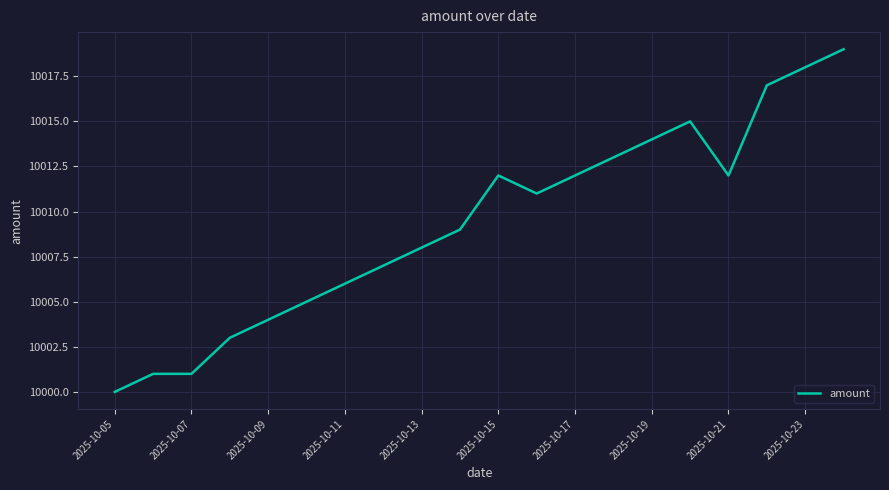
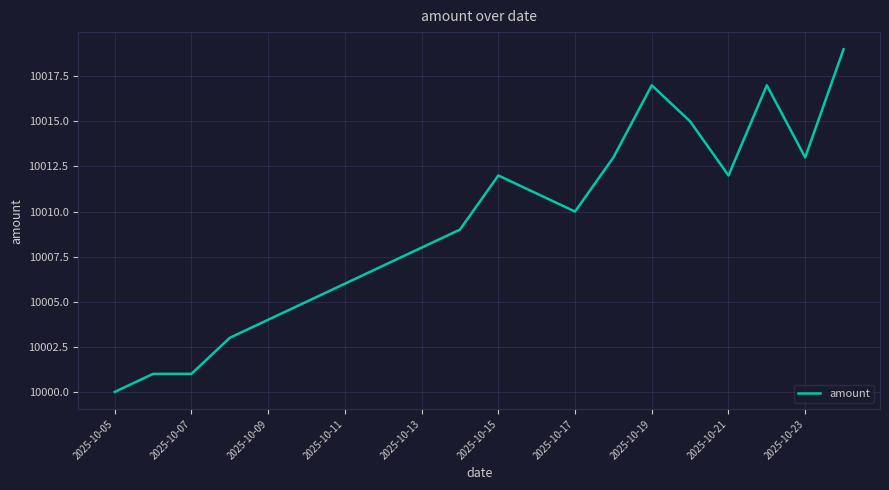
  {
    "2025-10-05": 10000,
    "2025-10-07": 10001,
    "2025-10-09": 10004,
    "2025-10-11": 10006,
    "2025-10-13": 10008,
    "2025-10-15": 10012,
-   "2025-10-17": 10012,
-   "2025-10-19": 10014,
+   "2025-10-17": 10010,
+   "2025-10-19": 10017,
    "2025-10-21": 10012,
-   "2025-10-23": 10018
+   "2025-10-23": 10013
  }
